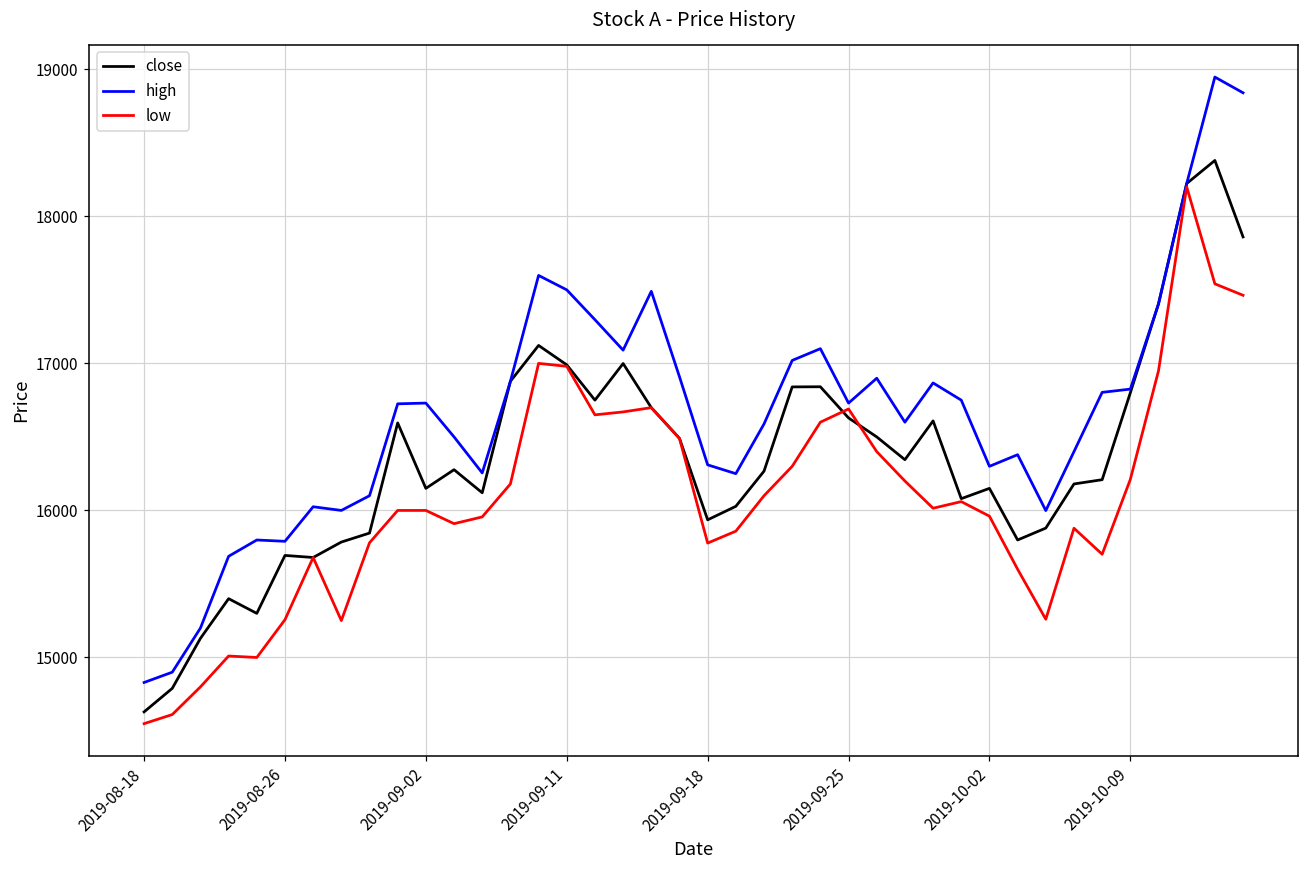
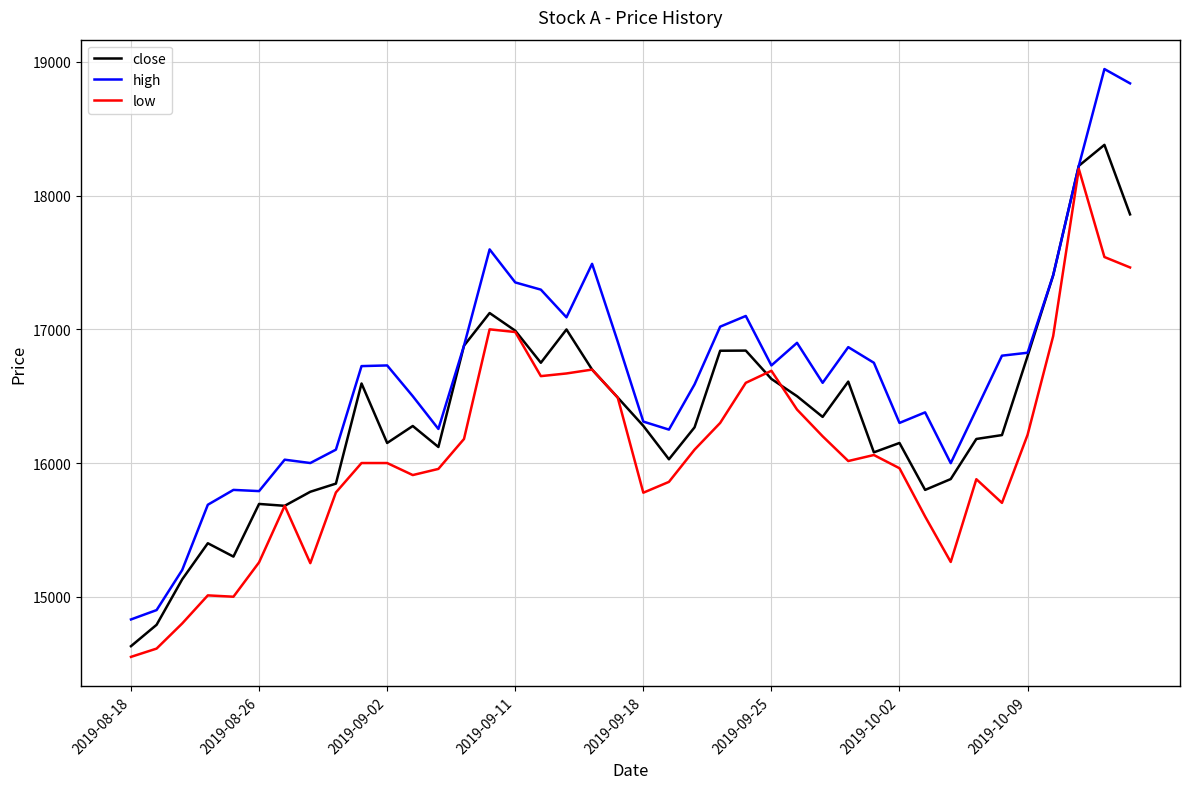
  {
    "close": {
      "2019-08-18": 14630,
      "2019-08-26": 15690,
      "2019-09-02": 16150,
-     "2019-09-18": 15940,
+     "2019-09-18": 16280,
      "2019-09-25": 16630,
      "2019-10-02": 16150,
      "2019-10-09": 16800
    },
    "high": {
      "2019-08-18": 14830,
      "2019-08-26": 15790,
      "2019-09-02": 16730,
-     "2019-09-11": 17500,
+     "2019-09-11": 17350,
      "2019-09-18": 16310,
      "2019-09-25": 16730,
      "2019-10-02": 16300,
      "2019-10-09": 16830
    },
    "low": {
      "2019-08-18": 14550,
      "2019-08-26": 15260,
      "2019-09-02": 16000,
      "2019-09-18": 15780,
      "2019-09-25": 16690,
      "2019-10-02": 15960,
      "2019-10-09": 16210
    }
  }
